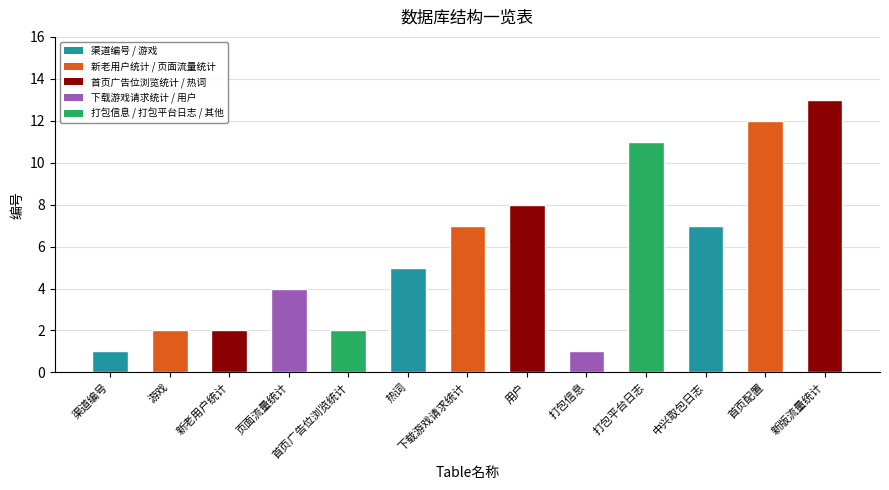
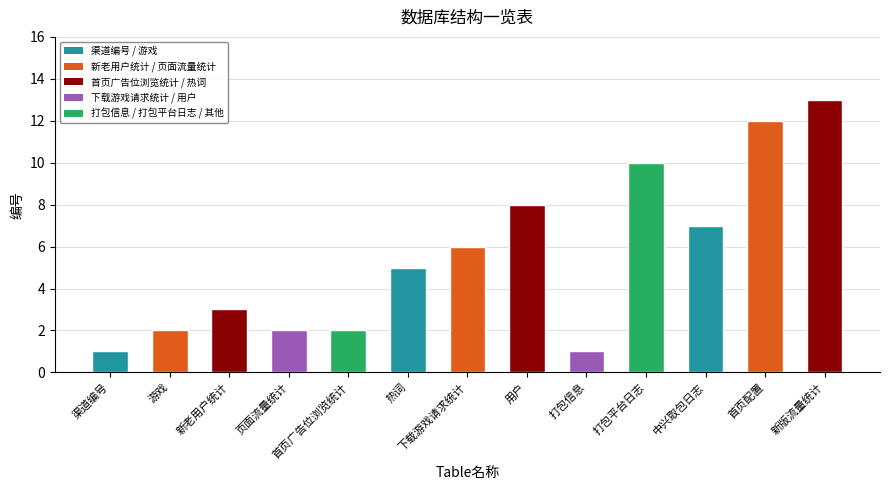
  {
    "渠道编号": 1,
    "游戏": 2,
-   "新老用户统计": 2,
-   "页面流量统计": 4,
+   "新老用户统计": 3,
+   "页面流量统计": 2,
    "首页广告位浏览统计": 2,
    "热词": 5,
-   "下载游戏请求统计": 7,
+   "下载游戏请求统计": 6,
    "用户": 8,
    "打包信息": 1,
-   "打包平台日志": 11,
+   "打包平台日志": 10,
    "中兴取包日志": 7,
    "首页配置": 12,
    "新版流量统计": 13
  }
